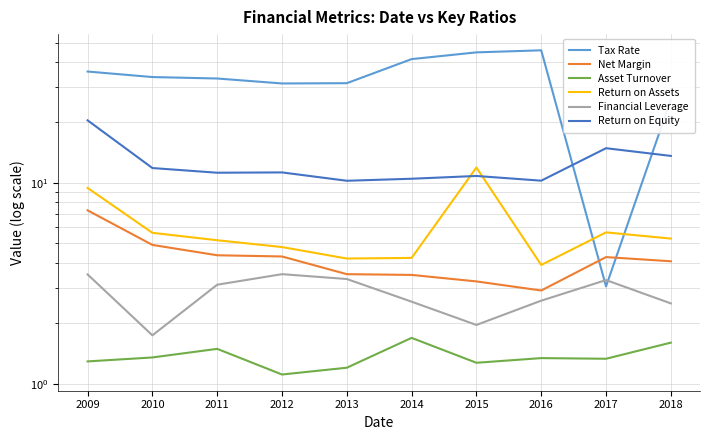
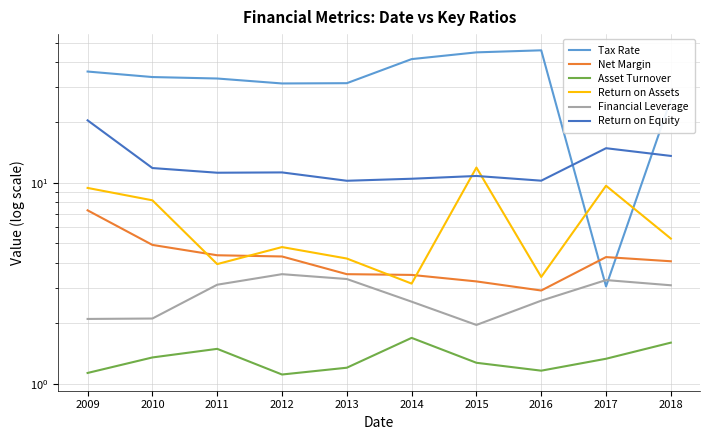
  {
    "Net Margin": {
      "2009": 7.3,
      "2010": 4.9,
      "2011": 4.4,
      "2012": 4.3,
      "2013": 3.5,
      "2014": 3.5,
      "2015": 3.2,
      "2016": 2.9,
      "2017": 4.3,
      "2018": 4.1
    },
    "Asset Turnover": {
-     "2009": 1.3,
+     "2009": 1.1,
      "2010": 1.4,
      "2011": 1.5,
      "2012": 1.1,
      "2013": 1.2,
      "2014": 1.7,
      "2015": 1.3,
-     "2016": 1.3,
+     "2016": 1.2,
      "2017": 1.3,
      "2018": 1.6
    },
    "Return on Assets": {
      "2009": 9,
-     "2010": 5.6,
-     "2011": 5.2,
+     "2010": 8.2,
+     "2011": 3.9,
      "2012": 4.8,
      "2013": 4.2,
-     "2014": 4.2,
+     "2014": 3.2,
      "2015": 12,
-     "2016": 3.9,
-     "2017": 5.7,
+     "2016": 3.4,
+     "2017": 10,
      "2018": 5.3
    },
    "Financial Leverage": {
-     "2009": 3.5,
-     "2010": 1.7,
+     "2009": 2.1,
+     "2010": 2.1,
      "2011": 3.1,
      "2012": 3.5,
      "2013": 3.3,
      "2014": 2.6,
      "2015": 2.0,
      "2016": 2.6,
      "2017": 3.3,
-     "2018": 2.5
+     "2018": 3.1
    }
  }
